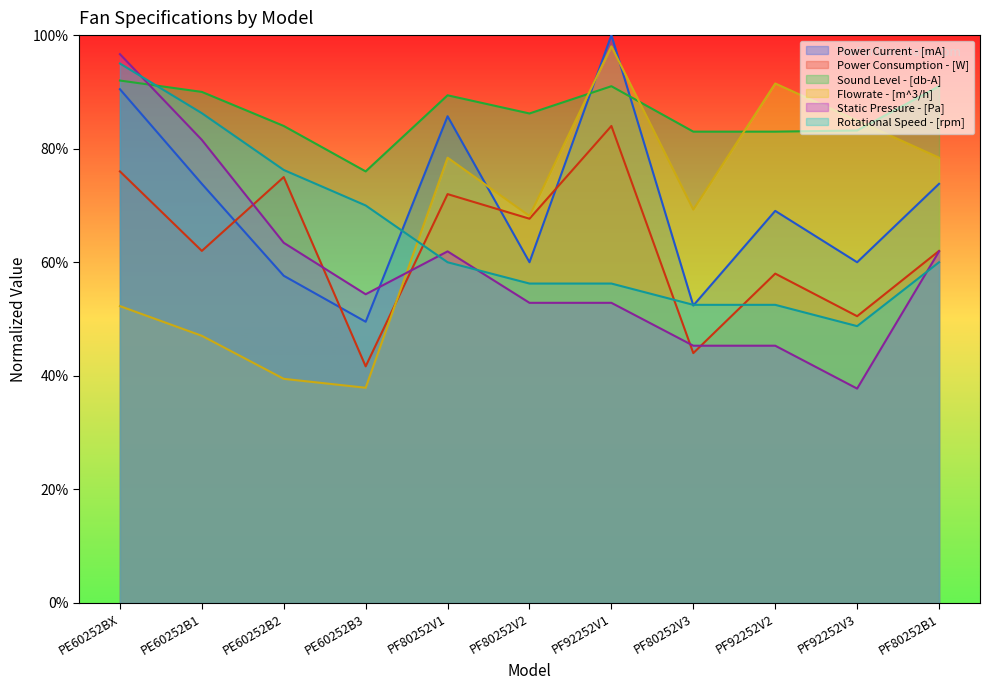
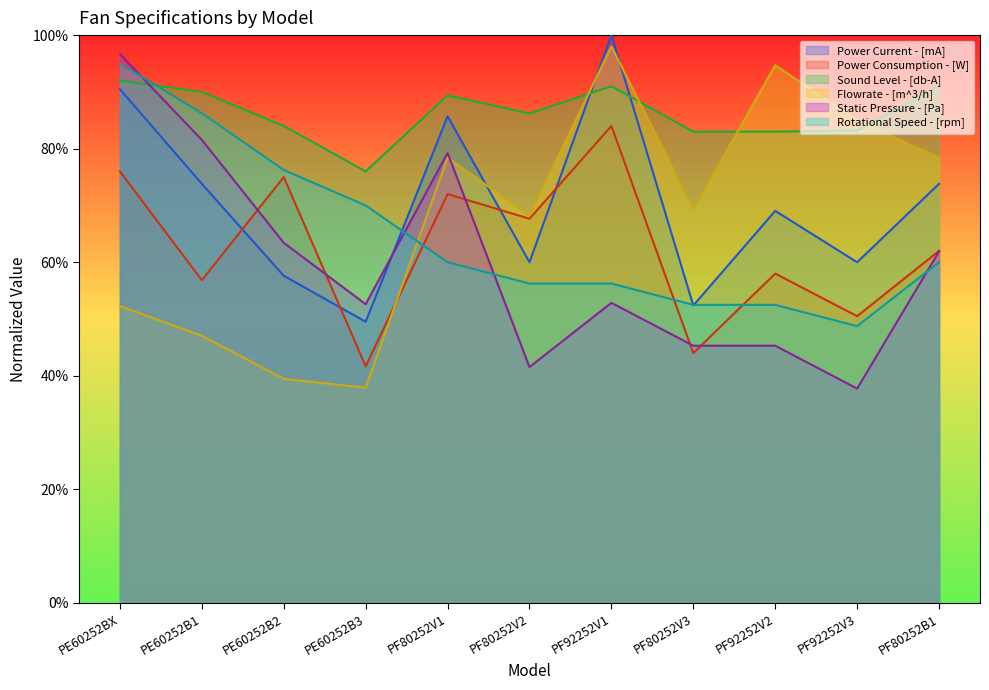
  {
    "Power Consumption - [W]": {
      "PE60252BX": "76%",
-     "PE60252B1": "62%",
+     "PE60252B1": "57%",
      "PE60252B2": "75%",
      "PE60252B3": "42%",
      "PF80252V1": "72%",
      "PF80252V2": "68%",
      "PF92252V1": "84%",
      "PF80252V3": "44%",
      "PF92252V2": "58%",
      "PF92252V3": "51%"
    },
    "Sound Level - [db-A]": {
      "PE60252BX": "92%",
      "PE60252B1": "90%",
      "PE60252B2": "84%",
      "PE60252B3": "76%",
      "PF80252V1": "89%",
      "PF80252V2": "86%",
      "PF92252V1": "91%",
      "PF80252V3": "83%",
      "PF92252V2": "83%"
    },
    "Flowrate - [m^3/h]": {
      "PE60252BX": "52%",
      "PE60252B1": "47%",
      "PE60252B2": "39%",
      "PE60252B3": "38%",
      "PF80252V1": "78%",
      "PF80252V2": "68%",
      "PF92252V1": "98%",
      "PF80252V3": "69%",
-     "PF92252V2": "91%",
+     "PF92252V2": "95%",
      "PF80252B1": "78%"
    },
    "Static Pressure - [Pa]": {
      "PE60252BX": "97%",
      "PE60252B1": "82%",
      "PE60252B2": "63%",
-     "PE60252B3": "54%",
-     "PF80252V1": "62%",
-     "PF80252V2": "53%",
+     "PE60252B3": "53%",
+     "PF80252V1": "79%",
+     "PF80252V2": "42%",
      "PF92252V1": "53%",
      "PF80252V3": "45%",
      "PF92252V2": "45%",
      "PF92252V3": "38%"
    }
  }
